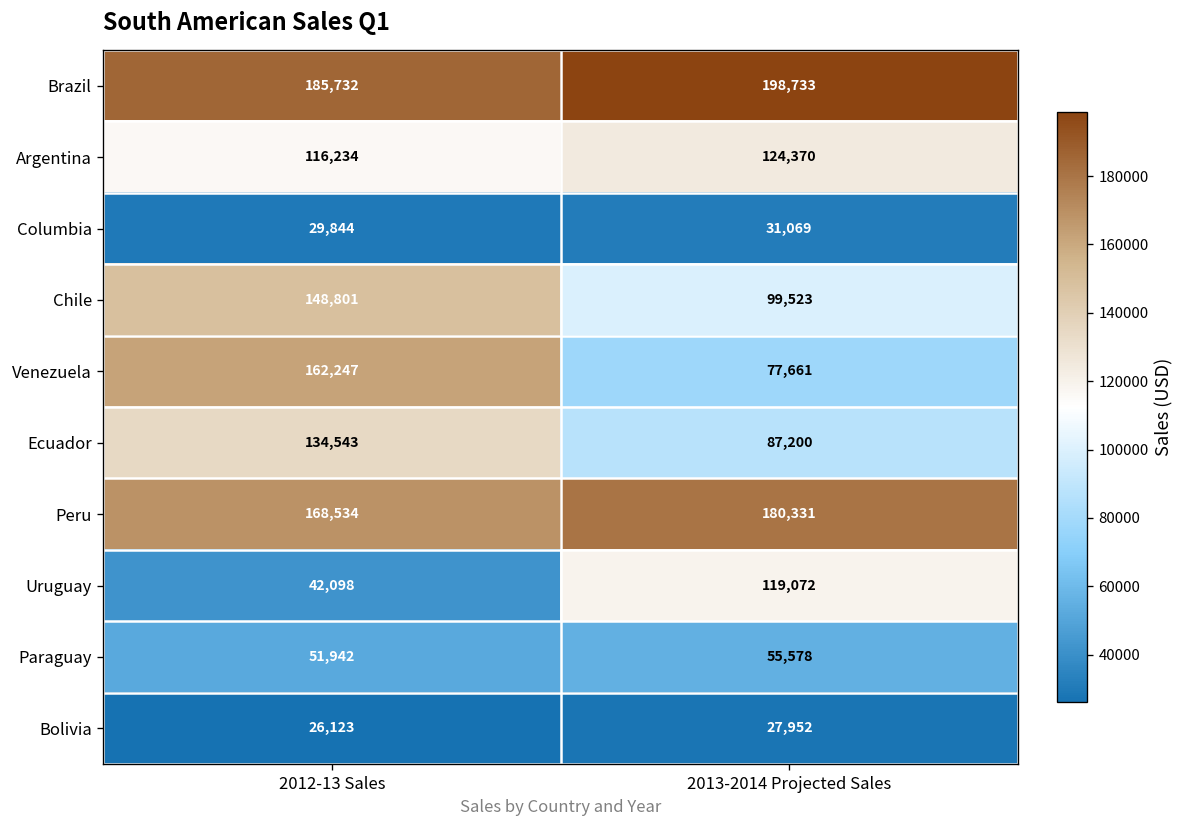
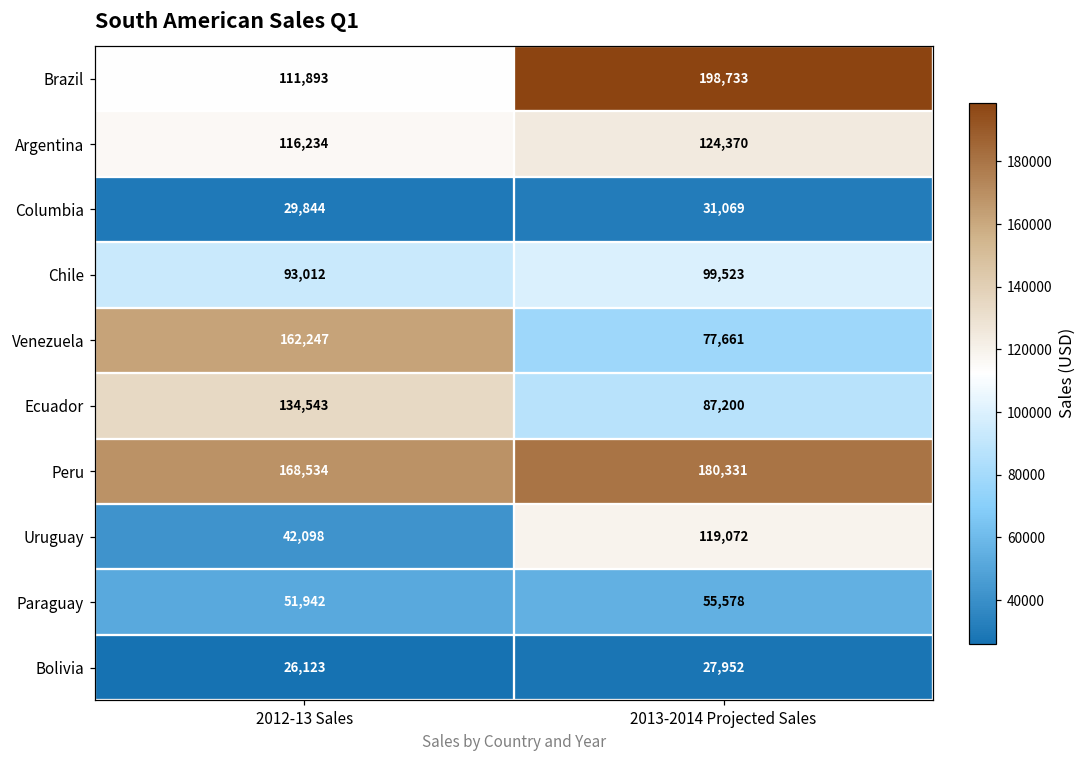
  {
    "Brazil": {
-     "2012-13 Sales": "185,732",
+     "2012-13 Sales": "111,893",
      "2013-2014 Projected Sales": "198,733"
    },
    "Argentina": {
      "2012-13 Sales": "116,234",
      "2013-2014 Projected Sales": "124,370"
    },
    "Columbia": {
      "2012-13 Sales": "29,844",
      "2013-2014 Projected Sales": "31,069"
    },
    "Chile": {
-     "2012-13 Sales": "148,801",
+     "2012-13 Sales": "93,012",
      "2013-2014 Projected Sales": "99,523"
    },
    "Venezuela": {
      "2012-13 Sales": "162,247",
      "2013-2014 Projected Sales": "77,661"
    },
    "Ecuador": {
      "2012-13 Sales": "134,543",
      "2013-2014 Projected Sales": "87,200"
    },
    "Peru": {
      "2012-13 Sales": "168,534",
      "2013-2014 Projected Sales": "180,331"
    },
    "Uruguay": {
      "2012-13 Sales": "42,098",
      "2013-2014 Projected Sales": "119,072"
    },
    "Paraguay": {
      "2012-13 Sales": "51,942",
      "2013-2014 Projected Sales": "55,578"
    },
    "Bolivia": {
      "2012-13 Sales": "26,123",
      "2013-2014 Projected Sales": "27,952"
    }
  }
